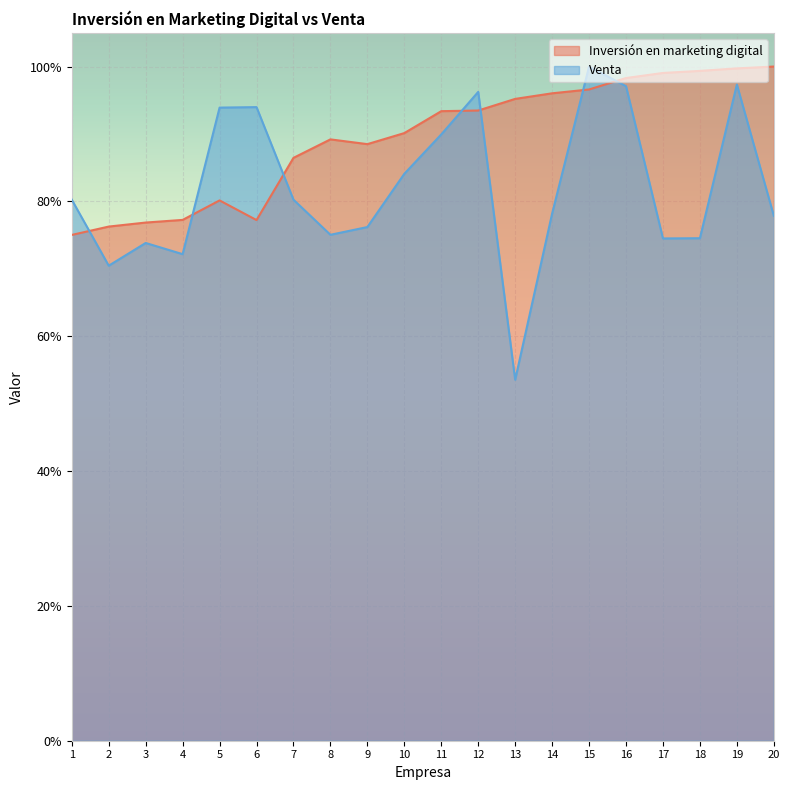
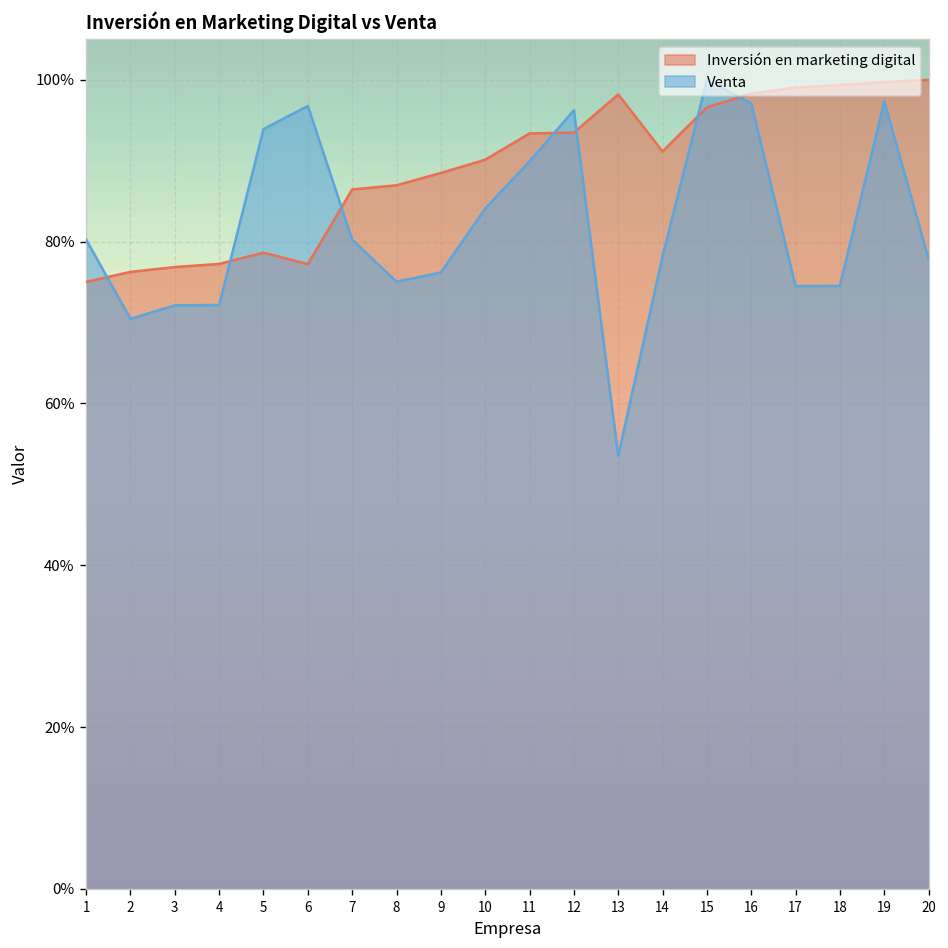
  {
    "Inversión en marketing digital": {
      "1": "75%",
      "2": "76%",
      "3": "77%",
      "4": "77%",
-     "5": "80%",
+     "5": "79%",
      "6": "77%",
      "7": "86%",
-     "8": "89%",
+     "8": "87%",
      "9": "88%",
      "10": "90%",
      "11": "93%",
      "12": "93%",
-     "13": "95%",
-     "14": "96%",
+     "13": "98%",
+     "14": "91%",
      "15": "97%",
      "20": "100%"
    },
    "Venta": {
      "1": "80%",
      "2": "70%",
-     "3": "74%",
+     "3": "72%",
      "4": "72%",
      "5": "94%",
-     "6": "94%",
+     "6": "97%",
      "7": "80%",
      "8": "75%",
      "9": "76%",
      "10": "84%",
      "11": "90%",
      "12": "96%",
      "13": "54%",
      "14": "78%",
      "16": "97%",
      "17": "75%",
      "18": "75%",
      "19": "97%",
      "20": "78%"
    }
  }
